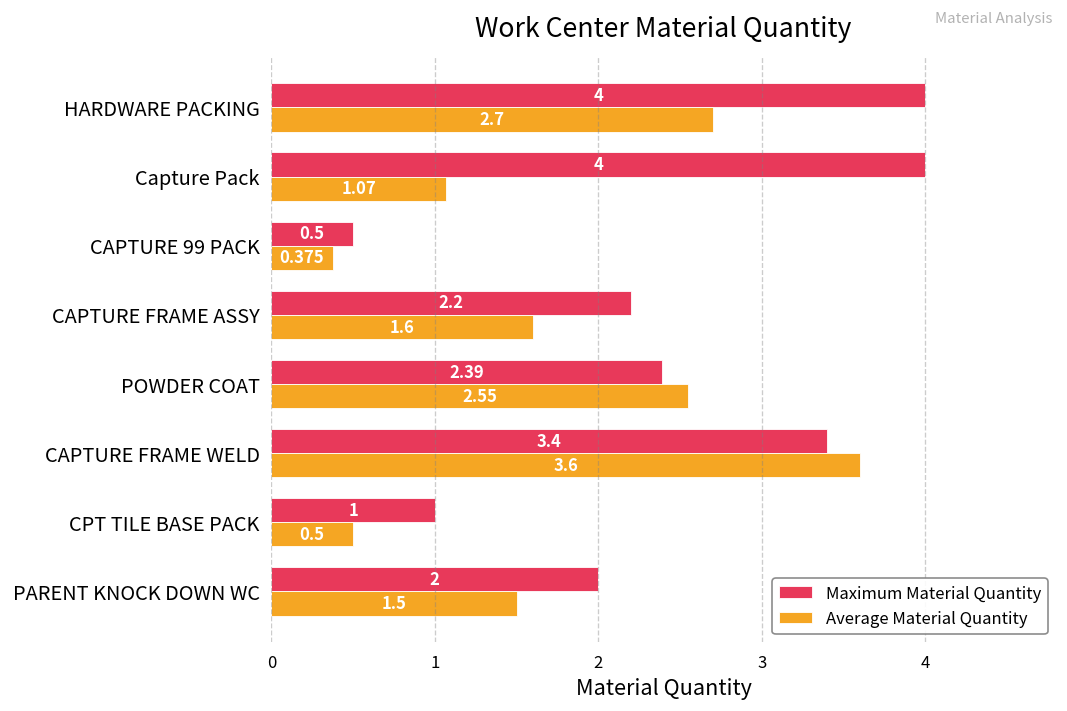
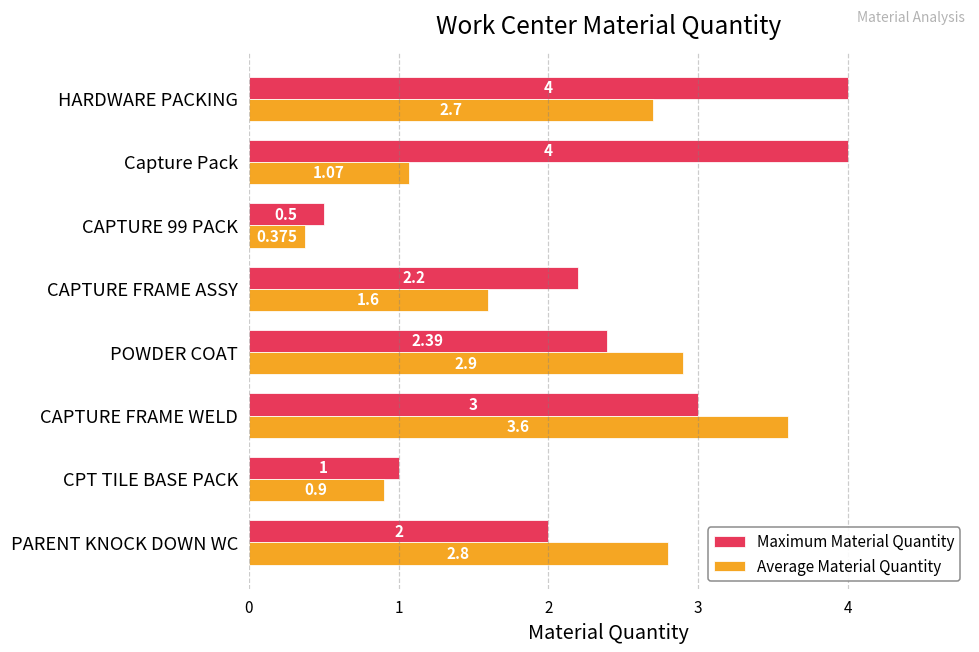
  {
    "Maximum Material Quantity": {
      "HARDWARE PACKING": 4,
      "Capture Pack": 4,
      "CAPTURE 99 PACK": 0.5,
      "CAPTURE FRAME ASSY": 2.2,
      "POWDER COAT": 2.39,
-     "CAPTURE FRAME WELD": 3.4,
+     "CAPTURE FRAME WELD": 3,
      "CPT TILE BASE PACK": 1,
      "PARENT KNOCK DOWN WC": 2
    },
    "Average Material Quantity": {
      "HARDWARE PACKING": 2.7,
      "Capture Pack": 1.07,
      "CAPTURE 99 PACK": 0.375,
      "CAPTURE FRAME ASSY": 1.6,
-     "POWDER COAT": 2.55,
+     "POWDER COAT": 2.9,
      "CAPTURE FRAME WELD": 3.6,
-     "CPT TILE BASE PACK": 0.5,
-     "PARENT KNOCK DOWN WC": 1.5
+     "CPT TILE BASE PACK": 0.9,
+     "PARENT KNOCK DOWN WC": 2.8
    }
  }
